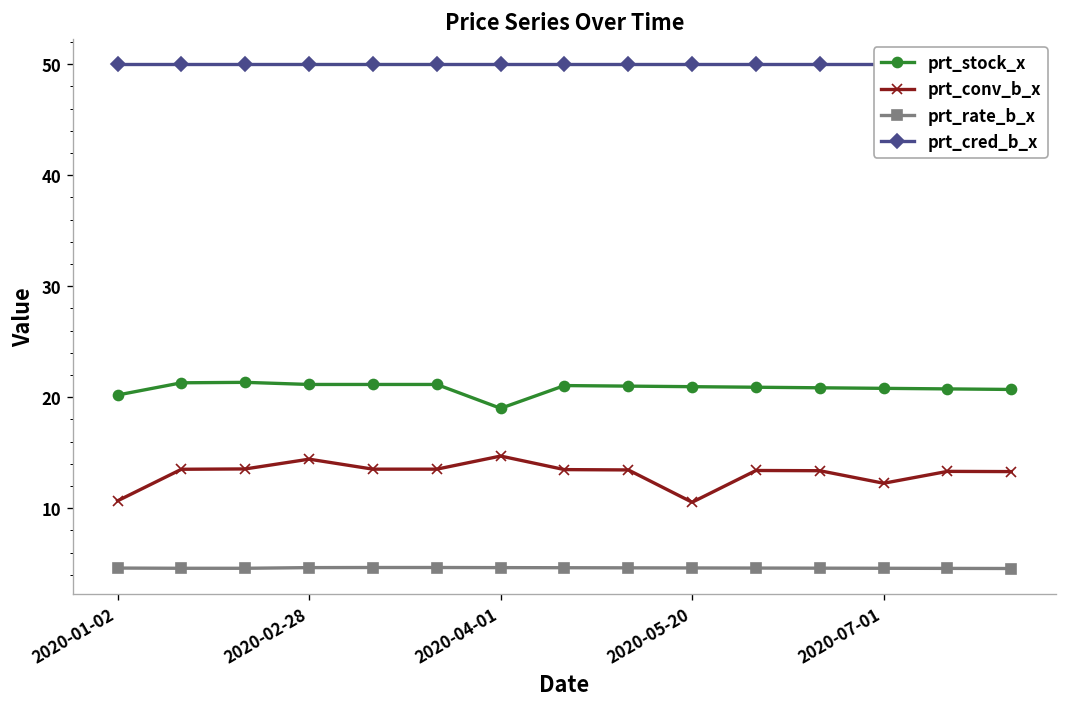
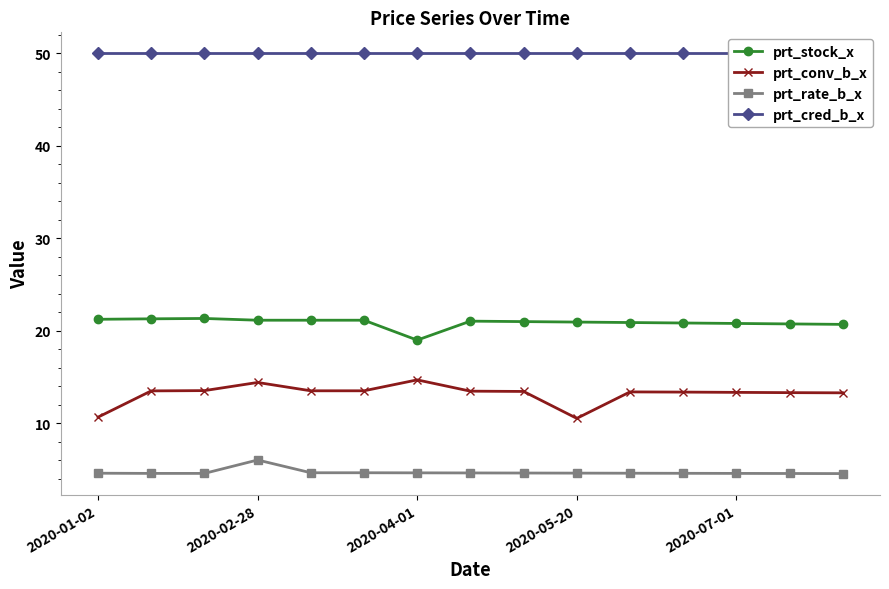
  {
    "prt_stock_x": {
-     "2020-01-02": 20,
+     "2020-01-02": 21,
      "2020-02-28": 21,
      "2020-04-01": 19,
      "2020-05-20": 21,
      "2020-07-01": 21
    },
    "prt_conv_b_x": {
      "2020-01-02": 11,
      "2020-02-28": 14,
      "2020-04-01": 15,
      "2020-05-20": 11,
-     "2020-07-01": 12
+     "2020-07-01": 13
    },
    "prt_rate_b_x": {
      "2020-01-02": 5,
-     "2020-02-28": 5,
+     "2020-02-28": 6,
      "2020-04-01": 5,
      "2020-05-20": 5,
      "2020-07-01": 5
    },
    "prt_cred_b_x": {
      "2020-01-02": 50,
      "2020-02-28": 50,
      "2020-04-01": 50,
      "2020-05-20": 50
    }
  }
